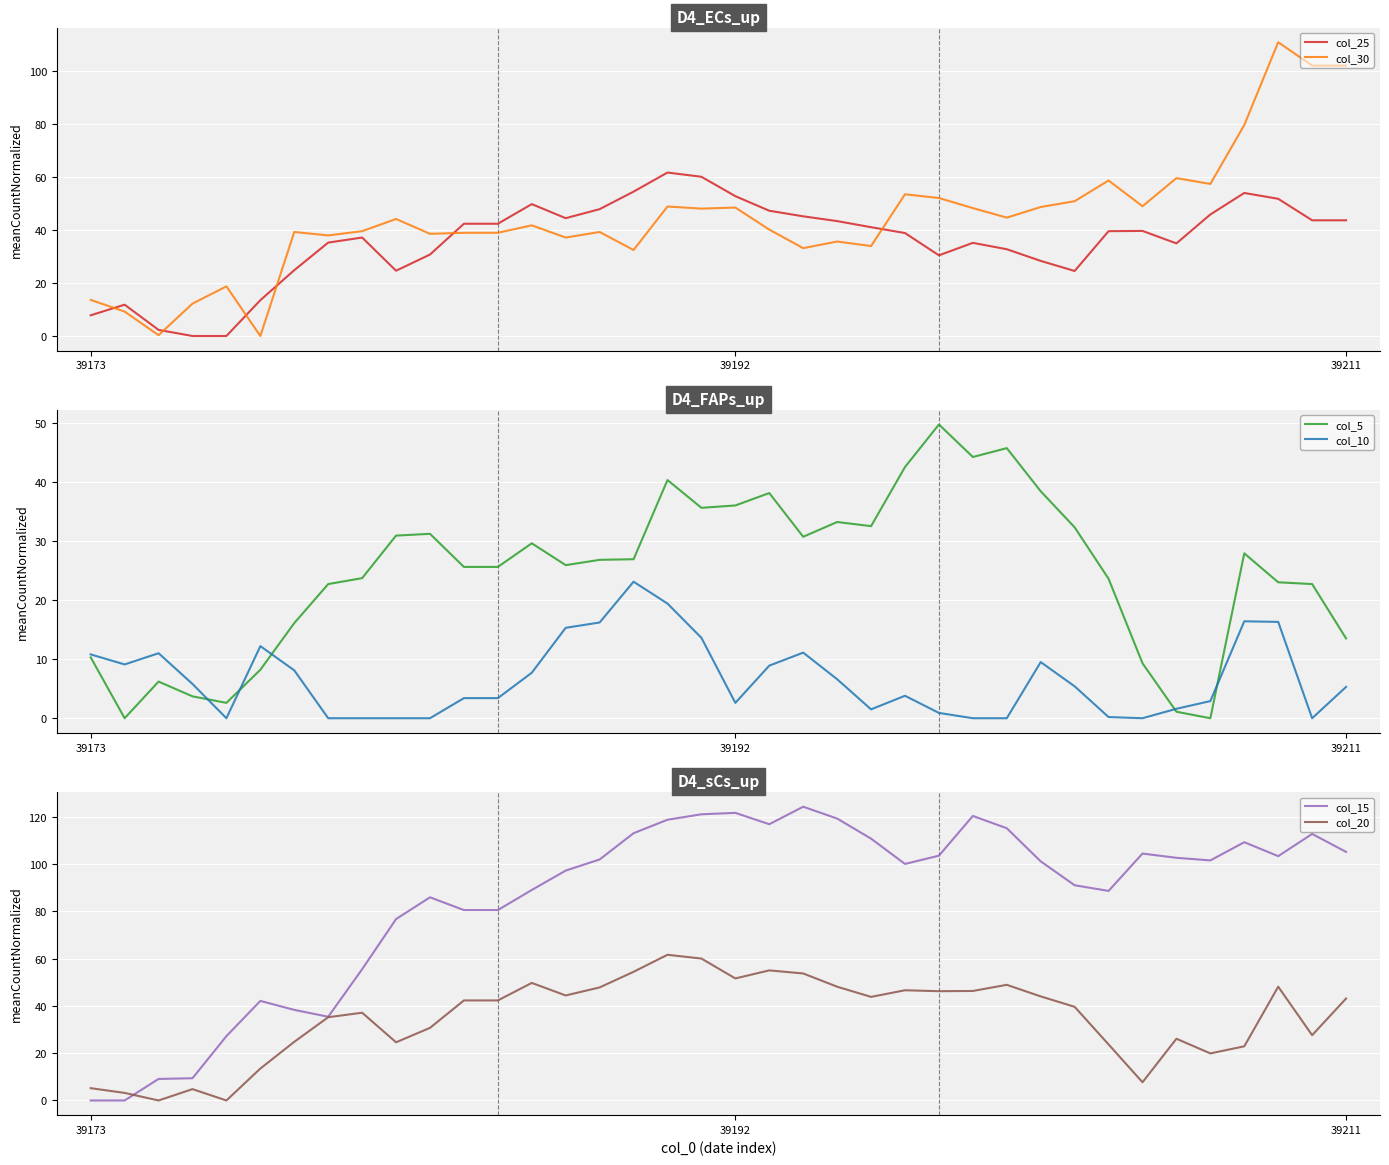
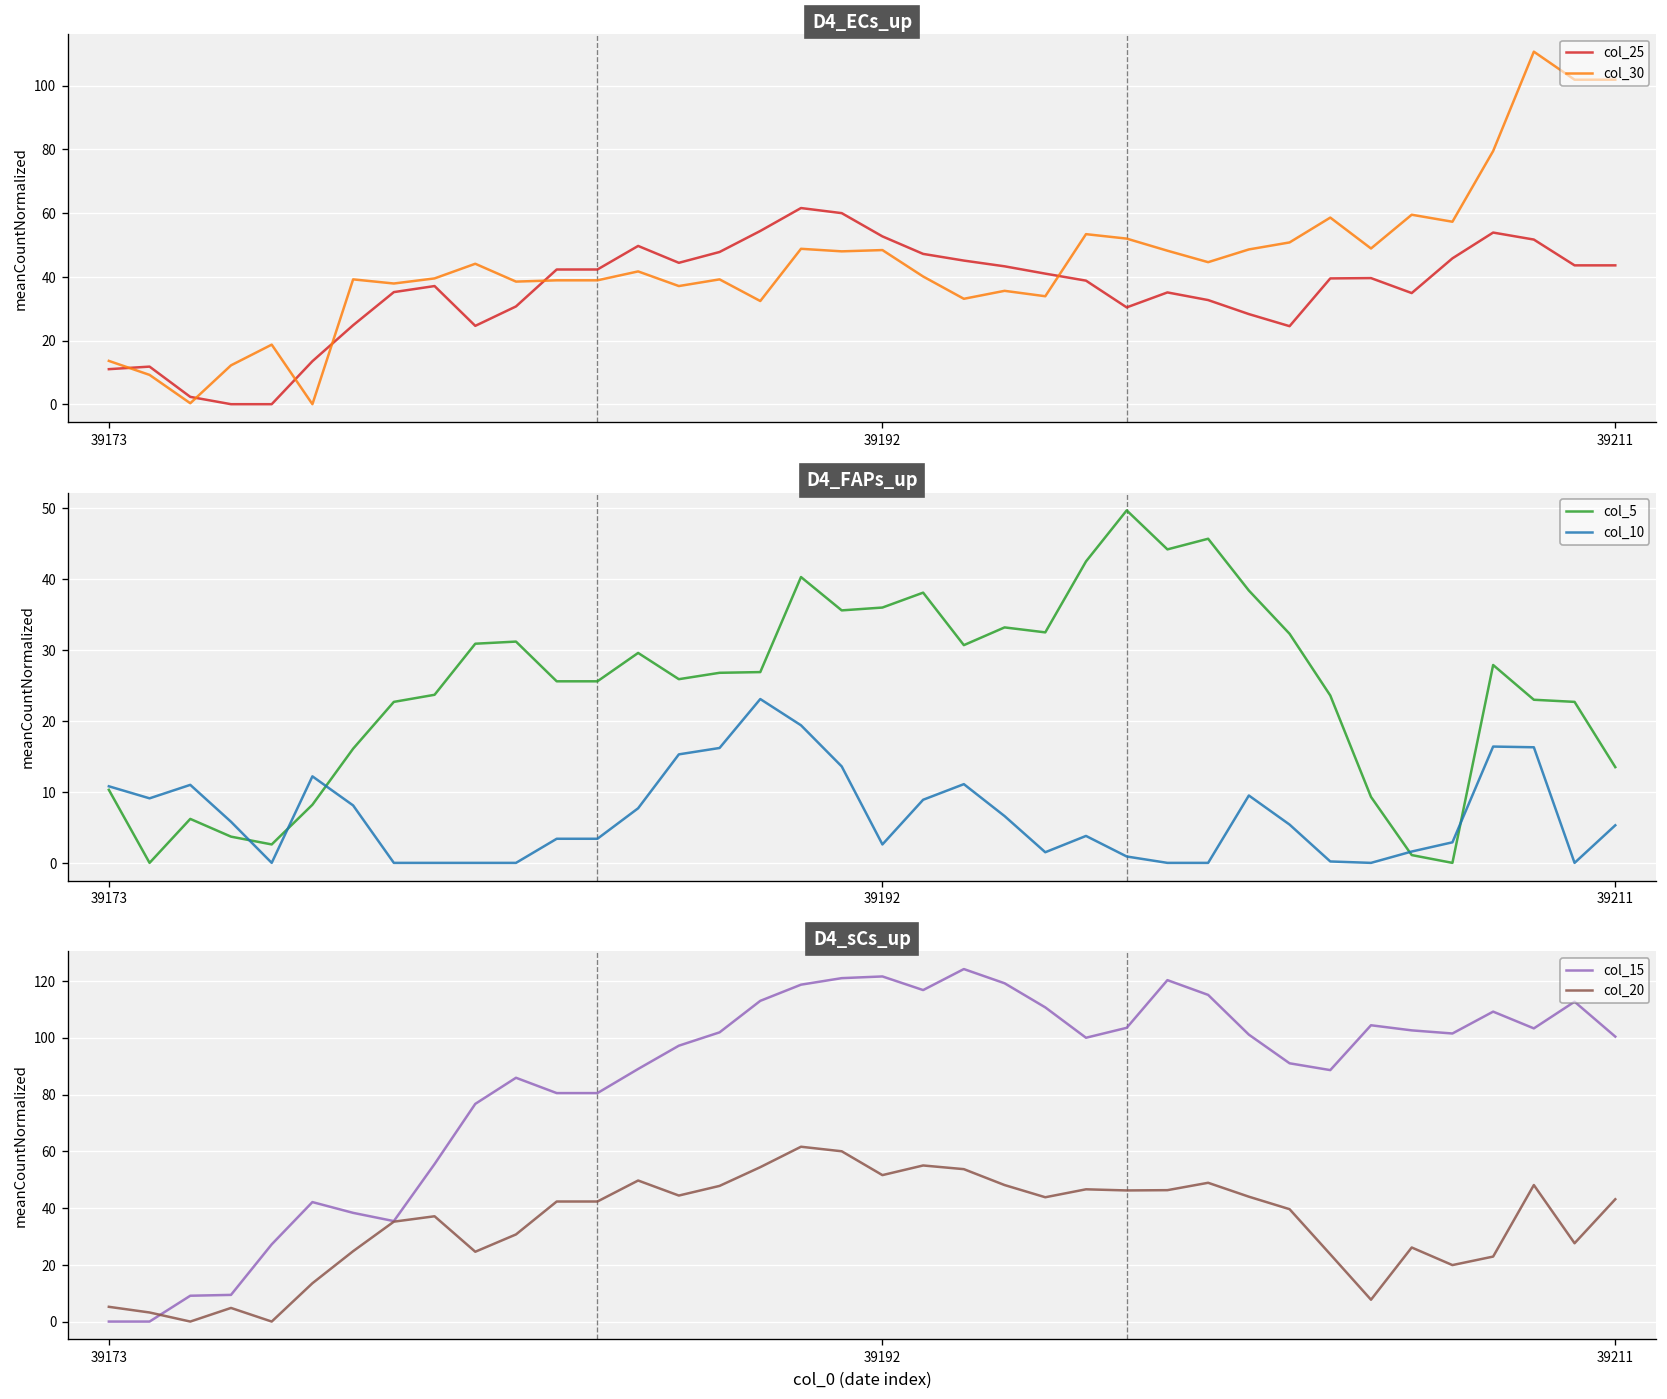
  {
    "D4_ECs_up": {
      "col_25": {
-       "39173": 8,
+       "39173": 11,
        "39192": 53,
        "39211": 44
      },
      "col_30": {
        "39173": 14,
        "39192": 48
      }
    },
    "D4_FAPs_up": {
      "col_5": {
        "39173": 10,
        "39192": 36,
        "39211": 14
      },
      "col_10": {
        "39173": 11,
        "39192": 3,
        "39211": 5
      }
    },
    "D4_sCs_up": {
      "col_15": {
        "39173": 0,
        "39192": 122,
-       "39211": 105
+       "39211": 100
      },
      "col_20": {
        "39173": 5,
        "39192": 52,
        "39211": 43
      }
    }
  }
